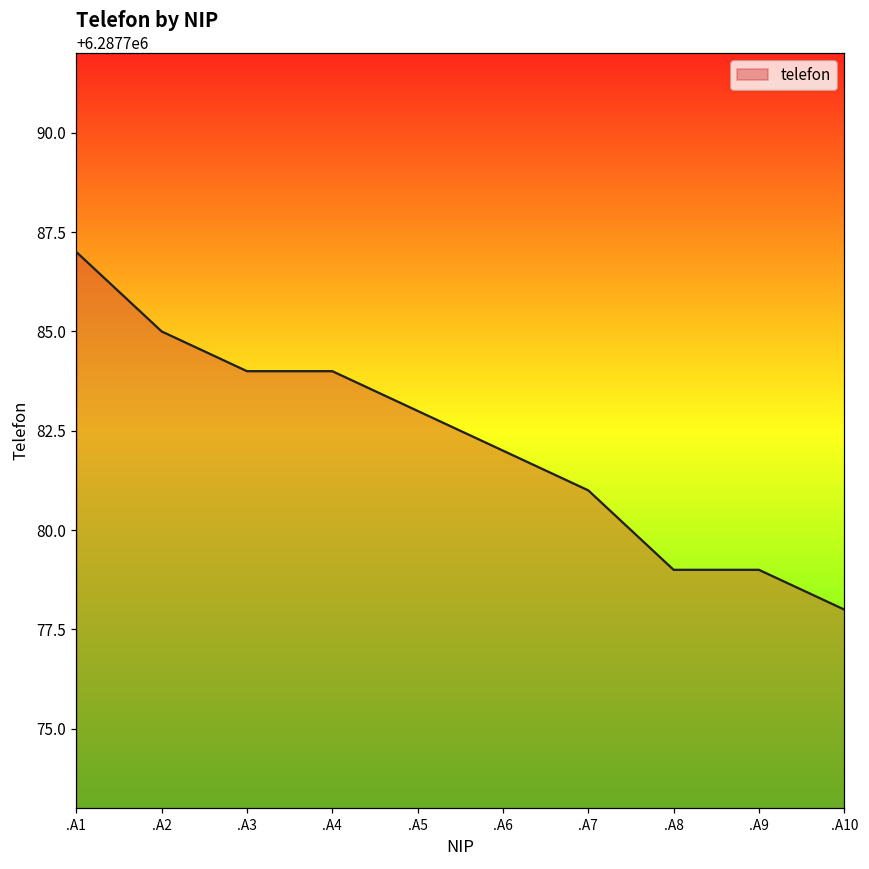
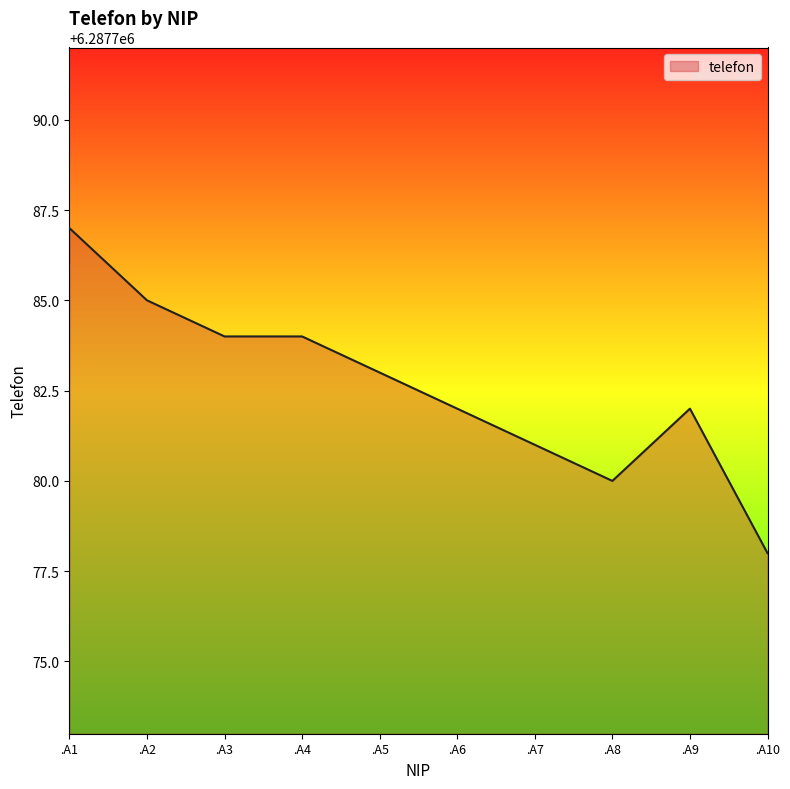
  {
    ".A1": 6287787,
    ".A2": 6287785,
    ".A3": 6287784,
    ".A4": 6287784,
    ".A5": 6287783,
    ".A6": 6287782,
    ".A7": 6287781,
-   ".A8": 6287779,
-   ".A9": 6287779,
+   ".A8": 6287780,
+   ".A9": 6287782,
    ".A10": 6287778
  }
